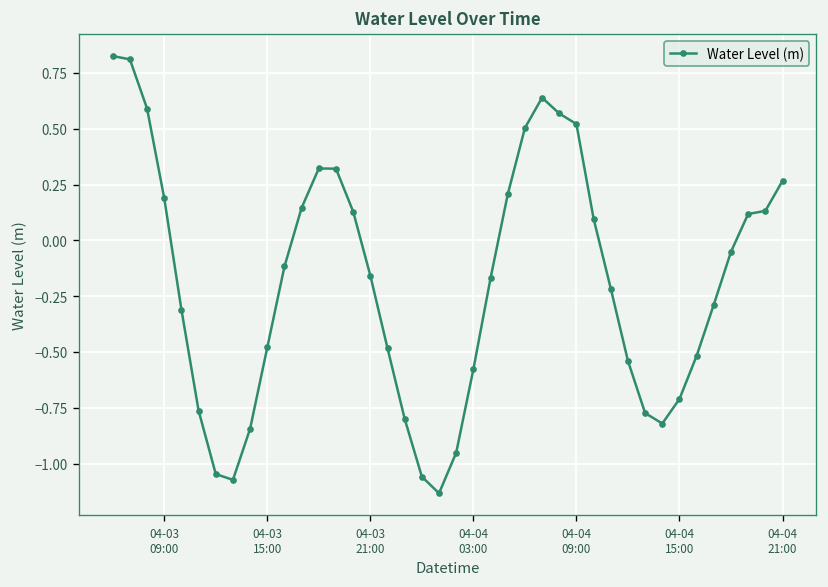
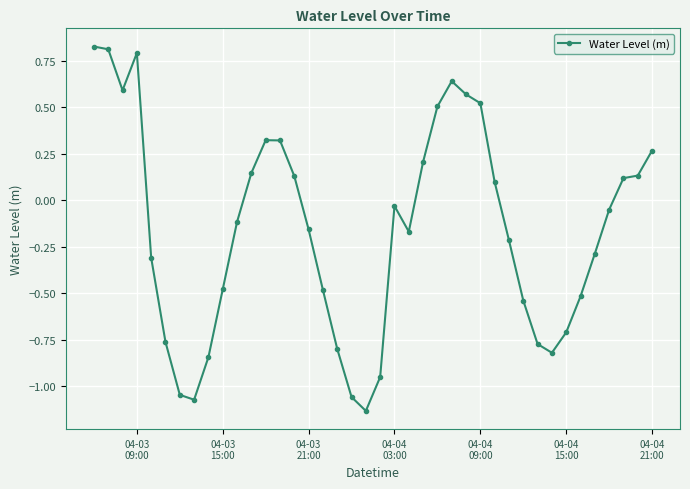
  {
-   "04-03 09:00": 0.19,
+   "04-03 09:00": 0.79,
    "04-03 15:00": -0.48,
    "04-03 21:00": -0.16,
-   "04-04 03:00": -0.58,
+   "04-04 03:00": -0.03,
    "04-04 09:00": 0.52,
    "04-04 15:00": -0.71,
    "04-04 21:00": 0.27
  }
